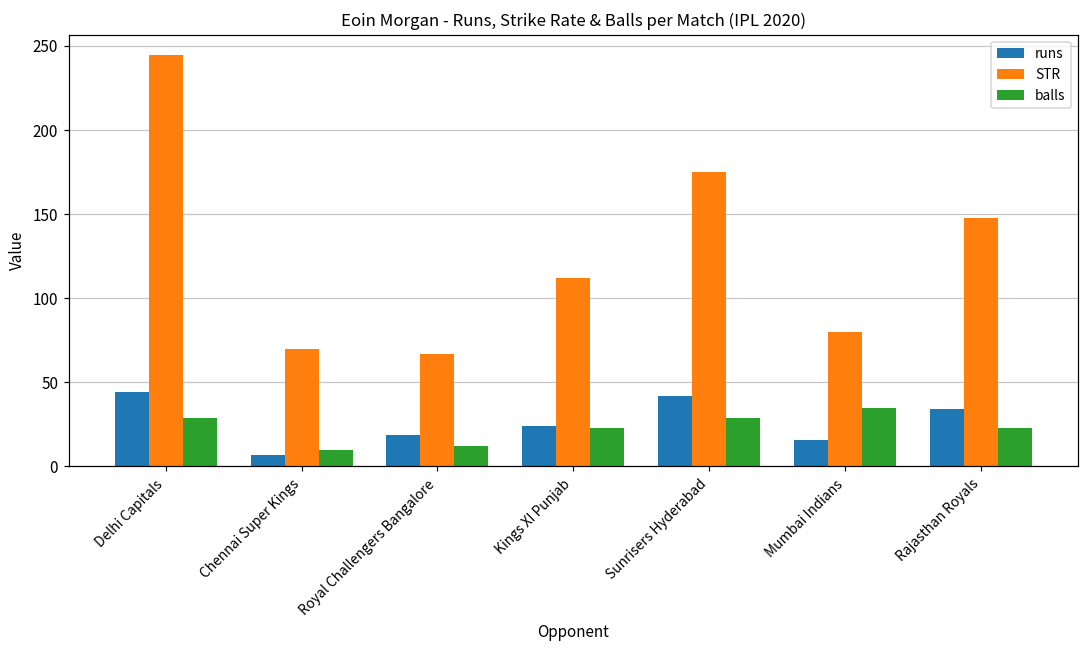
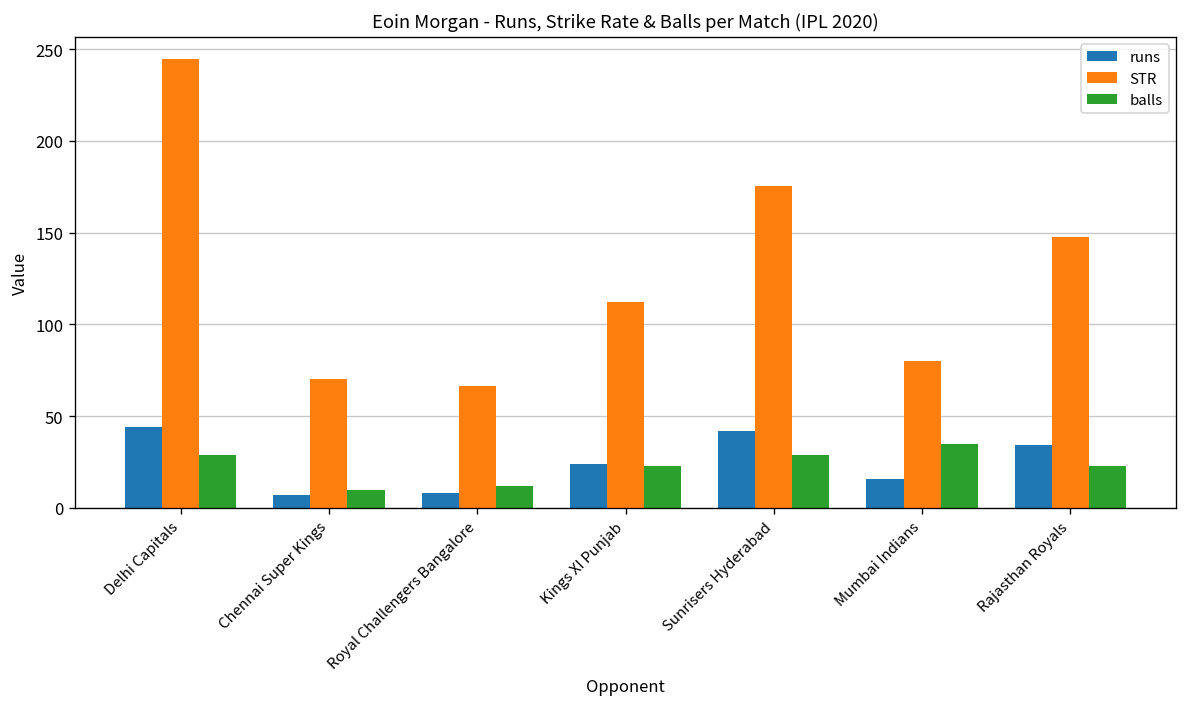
  {
    "runs": {
      "Delhi Capitals": 44,
      "Chennai Super Kings": 7,
-     "Royal Challengers Bangalore": 19,
+     "Royal Challengers Bangalore": 8,
      "Kings XI Punjab": 24,
      "Sunrisers Hyderabad": 42,
      "Mumbai Indians": 16,
      "Rajasthan Royals": 34
    },
    "STR": {
      "Delhi Capitals": 244,
      "Chennai Super Kings": 70,
      "Royal Challengers Bangalore": 67,
      "Kings XI Punjab": 112,
      "Sunrisers Hyderabad": 175,
      "Mumbai Indians": 80,
      "Rajasthan Royals": 148
    },
    "balls": {
      "Delhi Capitals": 29,
      "Chennai Super Kings": 10,
      "Royal Challengers Bangalore": 12,
      "Kings XI Punjab": 23,
      "Sunrisers Hyderabad": 29,
      "Mumbai Indians": 35,
      "Rajasthan Royals": 23
    }
  }
